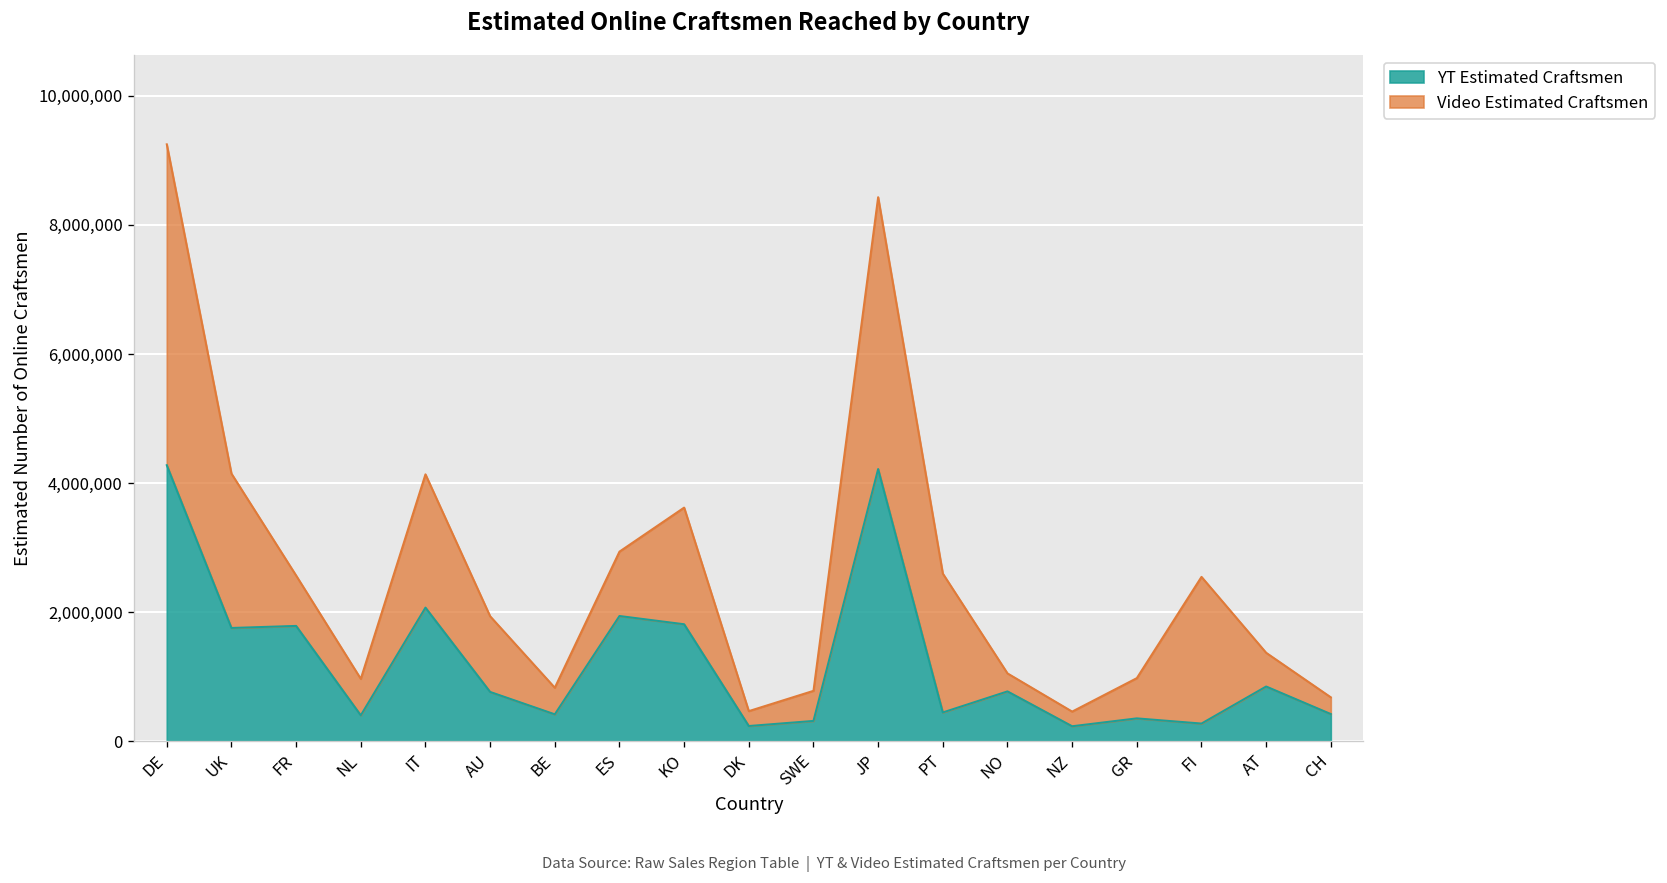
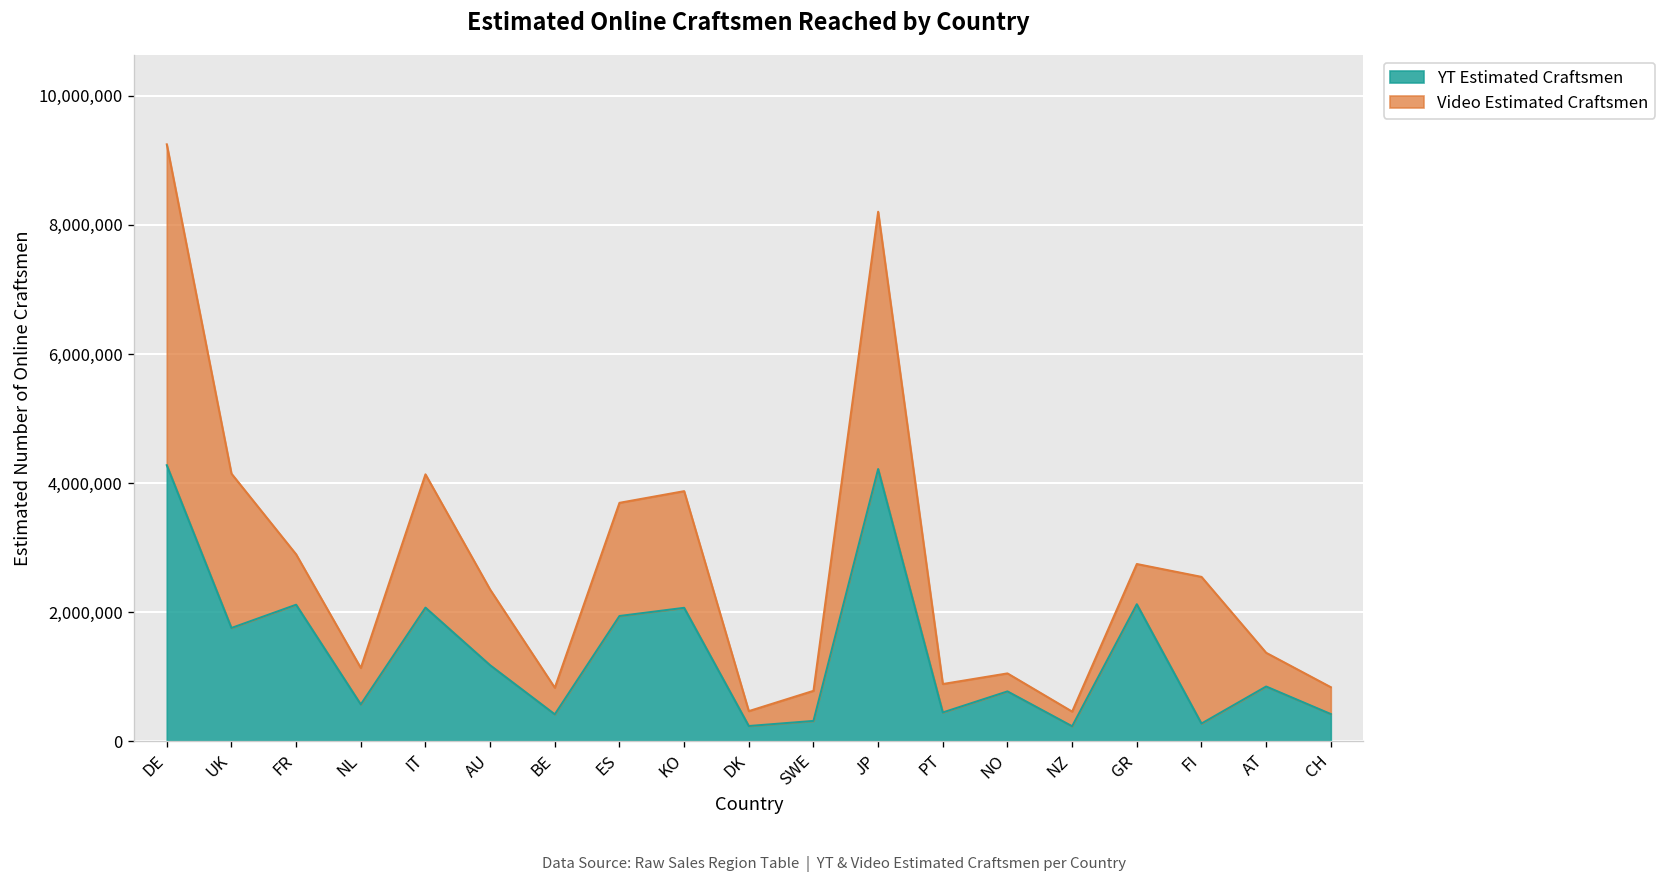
  {
    "YT Estimated Craftsmen": {
      "DE": "4,300,000",
      "UK": "1,800,000",
-     "FR": "1,800,000",
-     "NL": "400,000",
+     "FR": "2,100,000",
+     "NL": "600,000",
      "IT": "2,100,000",
-     "AU": "800,000",
+     "AU": "1,200,000",
      "BE": "400,000",
      "ES": "1,900,000",
-     "KO": "1,800,000",
+     "KO": "2,100,000",
      "DK": "200,000",
      "SWE": "300,000",
      "JP": "4,200,000",
      "PT": "400,000",
      "NO": "800,000",
      "NZ": "200,000",
-     "GR": "300,000",
+     "GR": "2,100,000",
      "FI": "300,000",
      "AT": "800,000",
      "CH": "400,000"
    },
    "Video Estimated Craftsmen": {
      "DE": "5,000,000",
      "UK": "2,400,000",
      "FR": "800,000",
      "NL": "600,000",
      "IT": "2,100,000",
      "AU": "1,200,000",
      "BE": "400,000",
-     "ES": "1,000,000",
+     "ES": "1,800,000",
      "KO": "1,800,000",
      "DK": "200,000",
      "SWE": "500,000",
-     "JP": "4,200,000",
-     "PT": "2,200,000",
+     "JP": "4,000,000",
+     "PT": "400,000",
      "NO": "300,000",
      "NZ": "200,000",
      "GR": "600,000",
      "FI": "2,300,000",
      "AT": "500,000",
-     "CH": "300,000"
+     "CH": "400,000"
    }
  }
